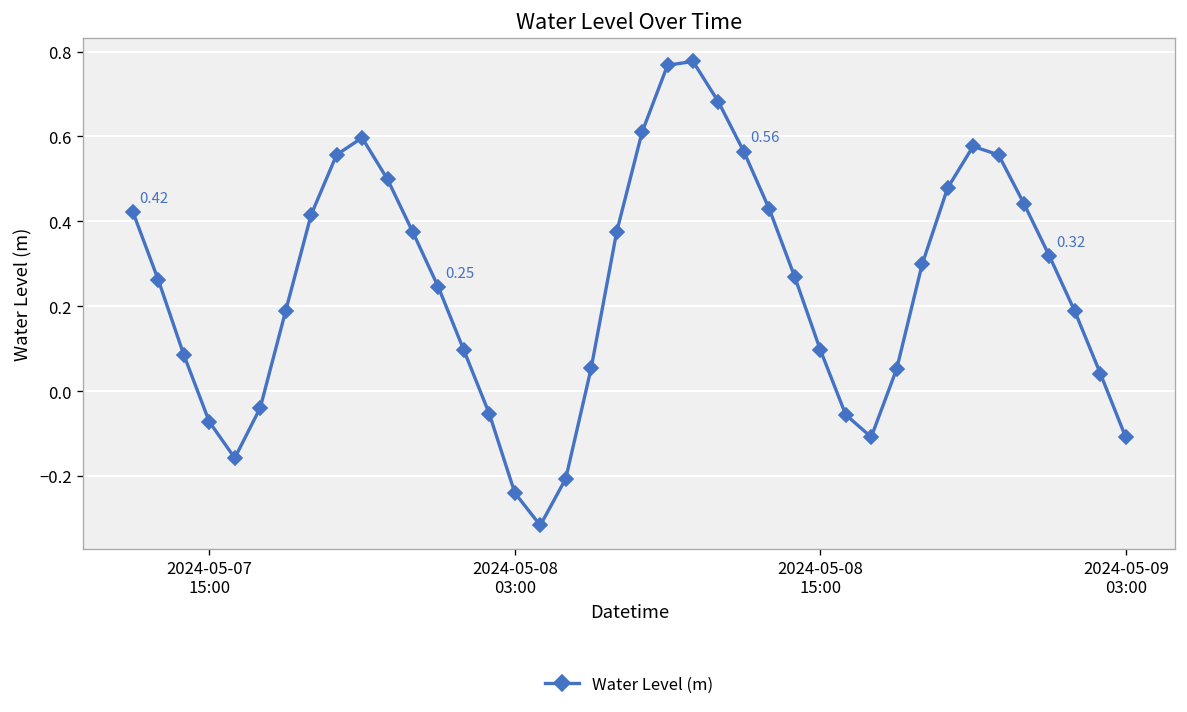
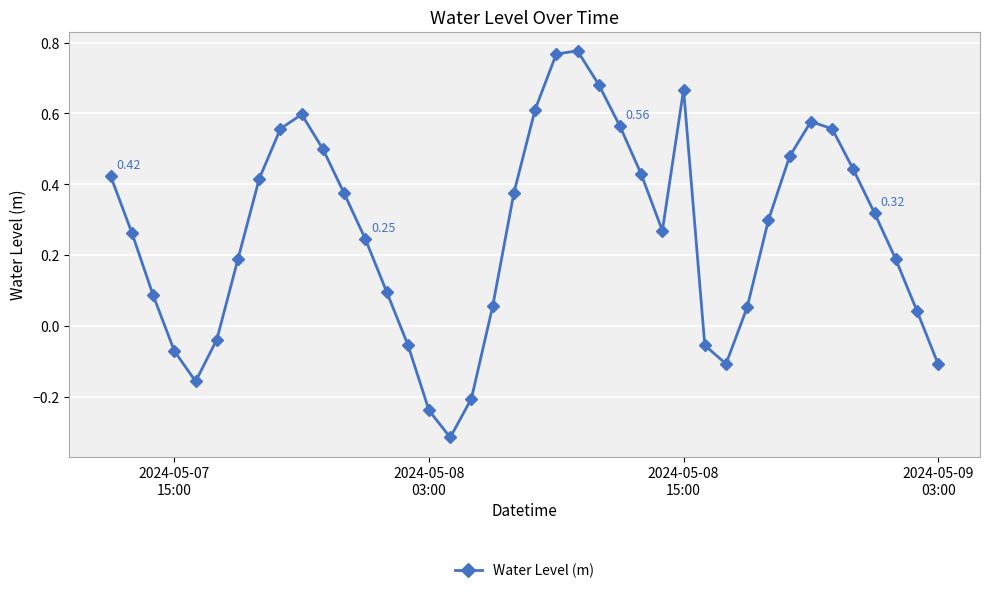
  {
    "2024-05-07 15:00": -0.07,
    "2024-05-08 03:00": -0.24,
-   "2024-05-08 15:00": 0.10,
+   "2024-05-08 15:00": 0.67,
    "2024-05-09 03:00": -0.11
  }
